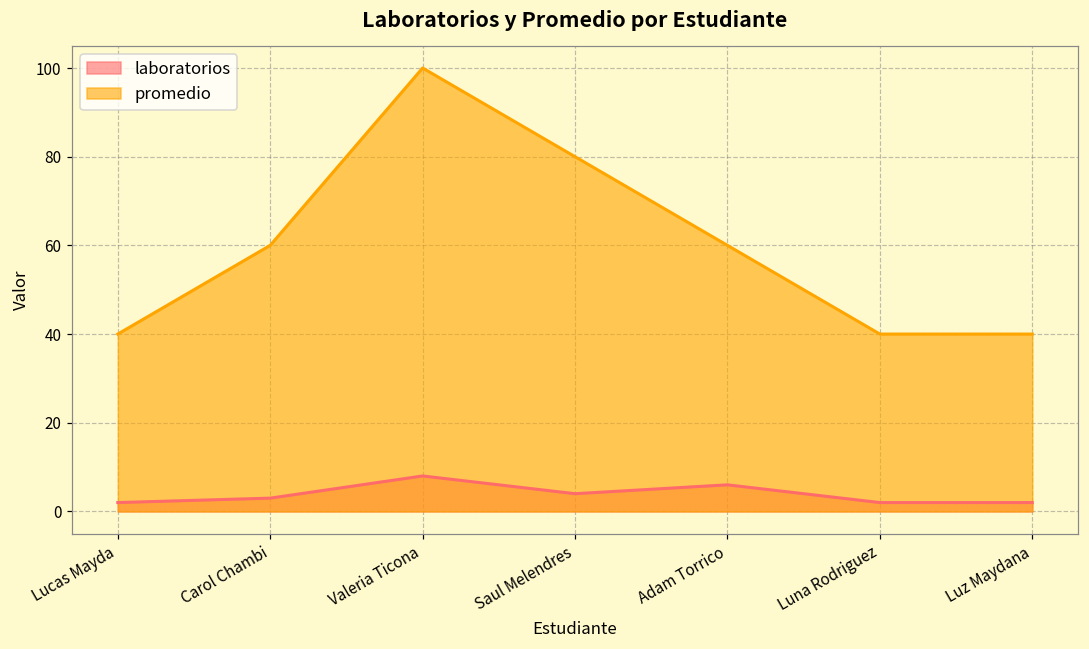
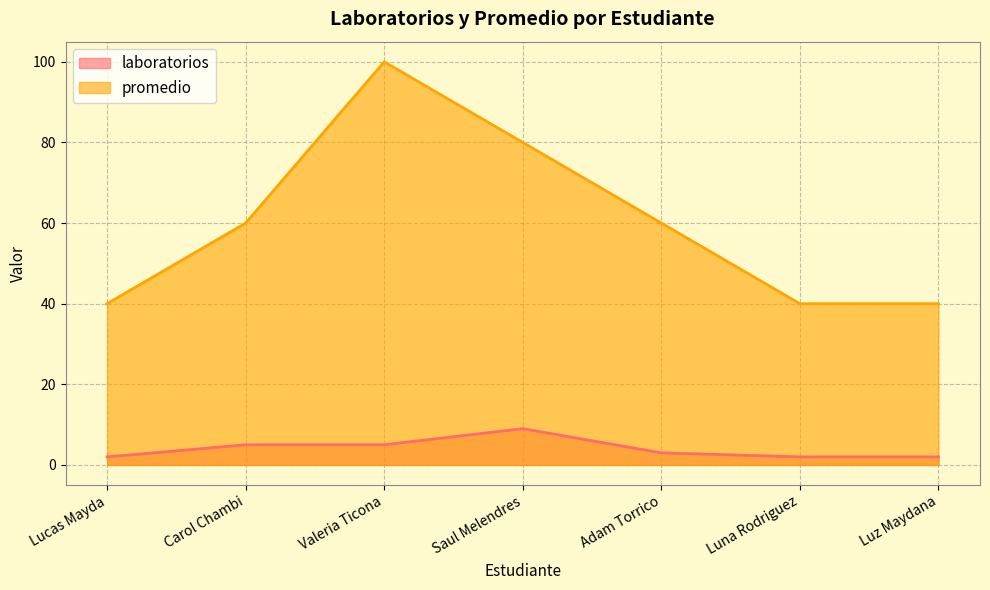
  {
    "laboratorios": {
      "Lucas Mayda": 2,
-     "Carol Chambi": 3,
-     "Valeria Ticona": 8,
-     "Saul Melendres": 4,
-     "Adam Torrico": 6,
+     "Carol Chambi": 5,
+     "Valeria Ticona": 5,
+     "Saul Melendres": 9,
+     "Adam Torrico": 3,
      "Luna Rodriguez": 2,
      "Luz Maydana": 2
    },
    "promedio": {
      "Lucas Mayda": 40,
      "Carol Chambi": 60,
      "Valeria Ticona": 100,
      "Saul Melendres": 80,
      "Adam Torrico": 60,
      "Luna Rodriguez": 40,
      "Luz Maydana": 40
    }
  }
